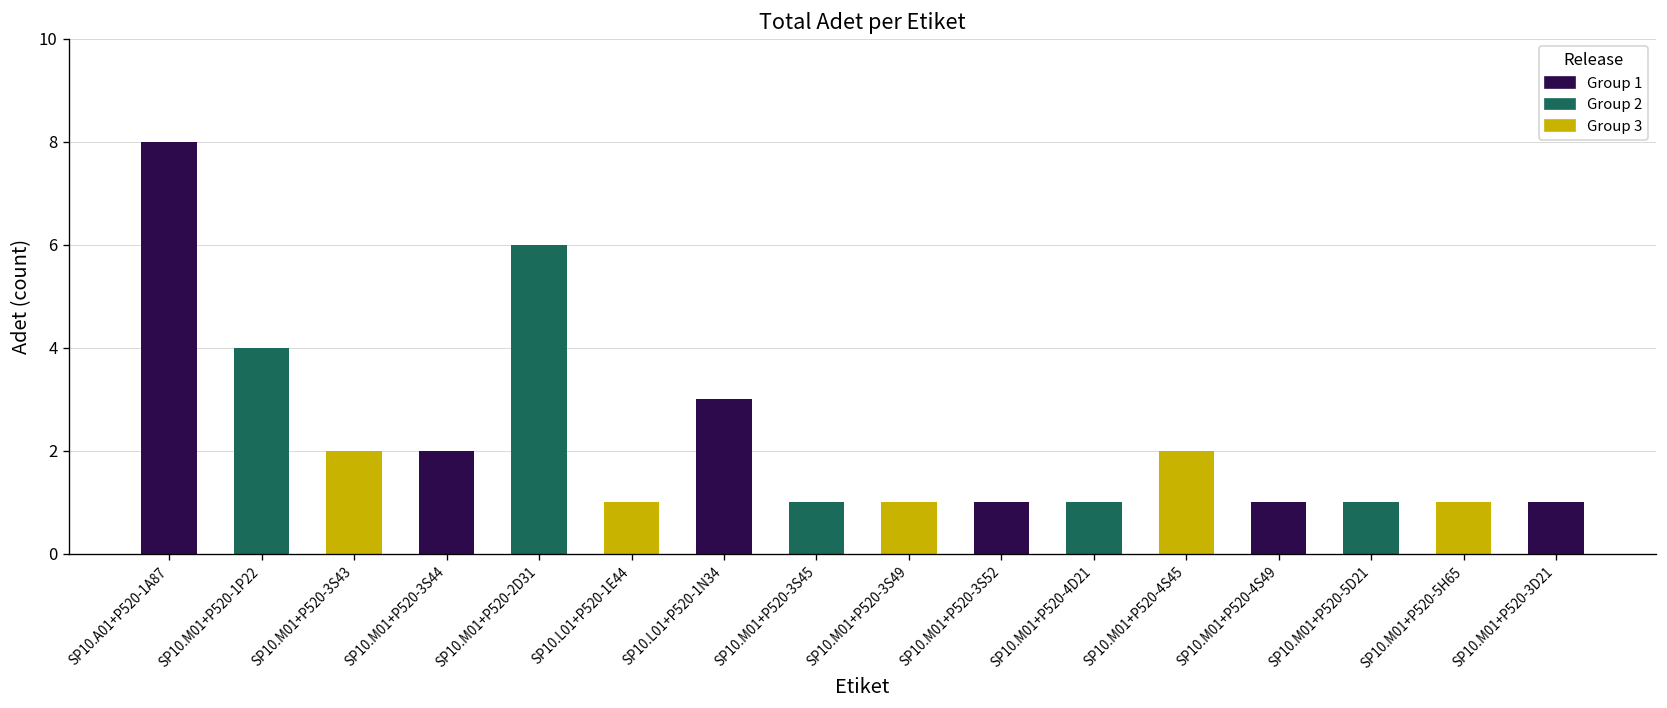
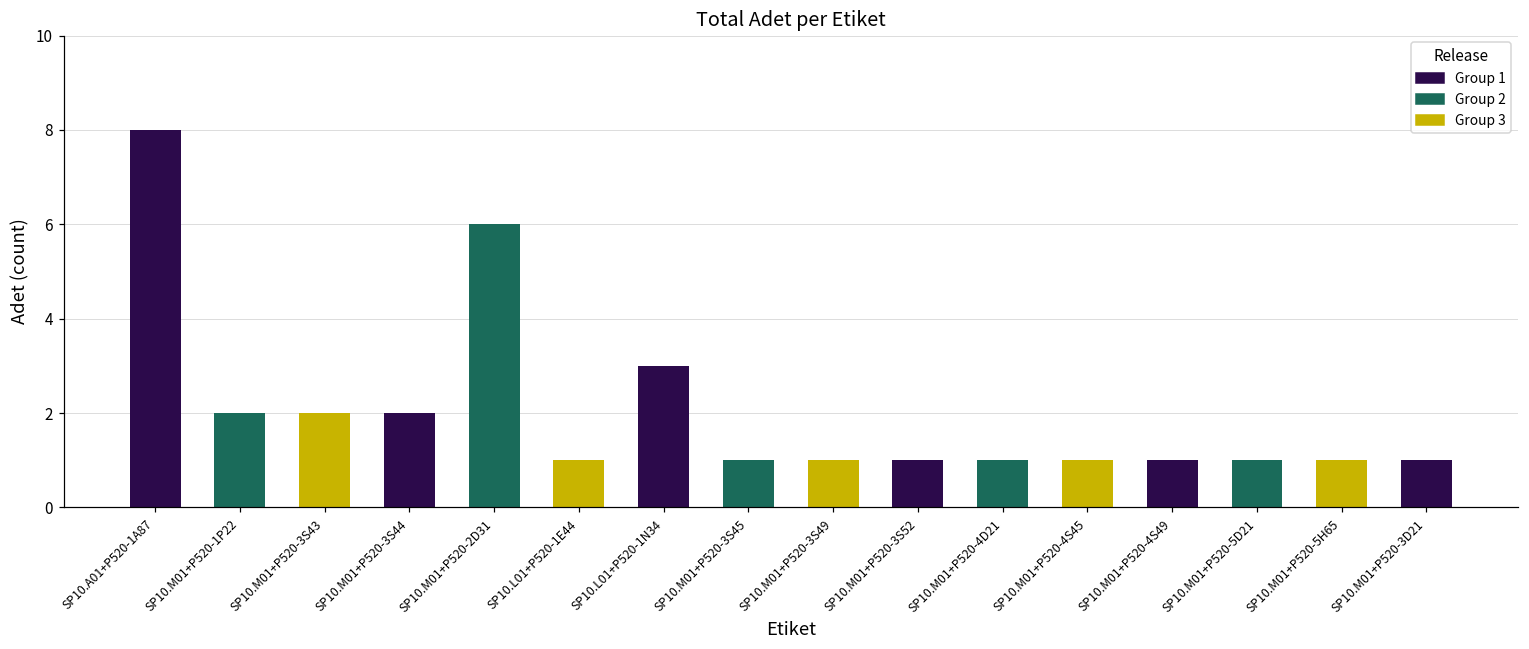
  {
    "Group 1": {
      "SP10.A01+P520-1A87": 8,
      "SP10.M01+P520-3S44": 2,
      "SP10.L01+P520-1N34": 3,
      "SP10.M01+P520-3S52": 1,
      "SP10.M01+P520-4S49": 1,
      "SP10.M01+P520-3D21": 1
    },
    "Group 2": {
-     "SP10.M01+P520-1P22": 4,
+     "SP10.M01+P520-1P22": 2,
      "SP10.M01+P520-2D31": 6,
      "SP10.M01+P520-3S45": 1,
      "SP10.M01+P520-4D21": 1,
      "SP10.M01+P520-5D21": 1
    },
    "Group 3": {
      "SP10.M01+P520-3S43": 2,
      "SP10.L01+P520-1E44": 1,
      "SP10.M01+P520-3S49": 1,
-     "SP10.M01+P520-4S45": 2,
+     "SP10.M01+P520-4S45": 1,
      "SP10.M01+P520-5H65": 1
    }
  }
